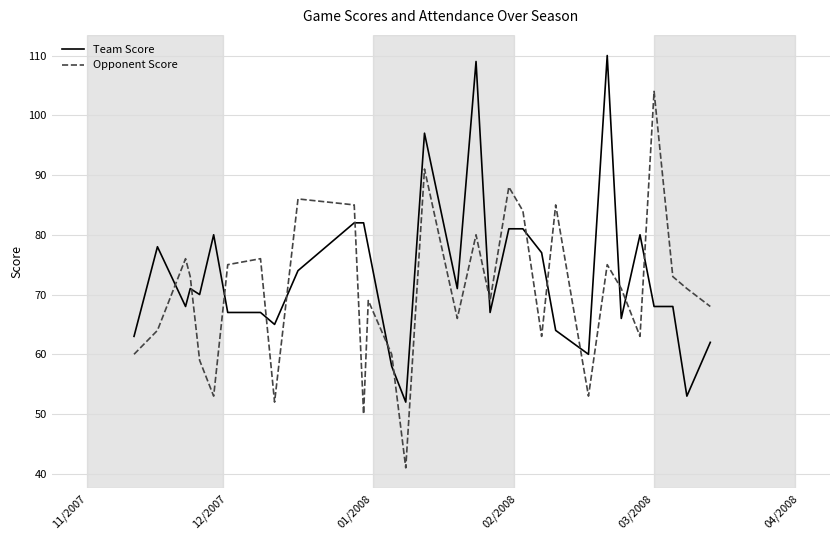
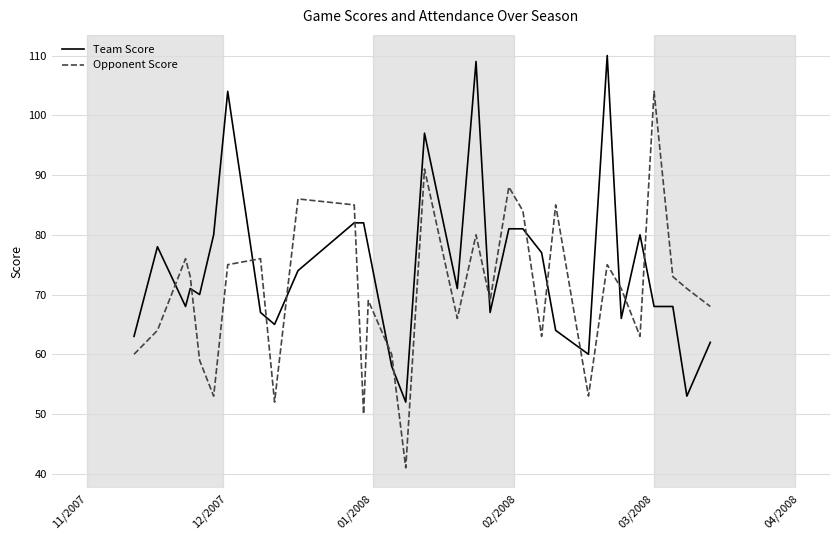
  {
    "Team Score": {
-     "12/2007": 67,
+     "12/2007": 104,
      "03/2008": 68
    },
    "Opponent Score": {
      "12/2007": 75,
      "03/2008": 104
    }
  }
